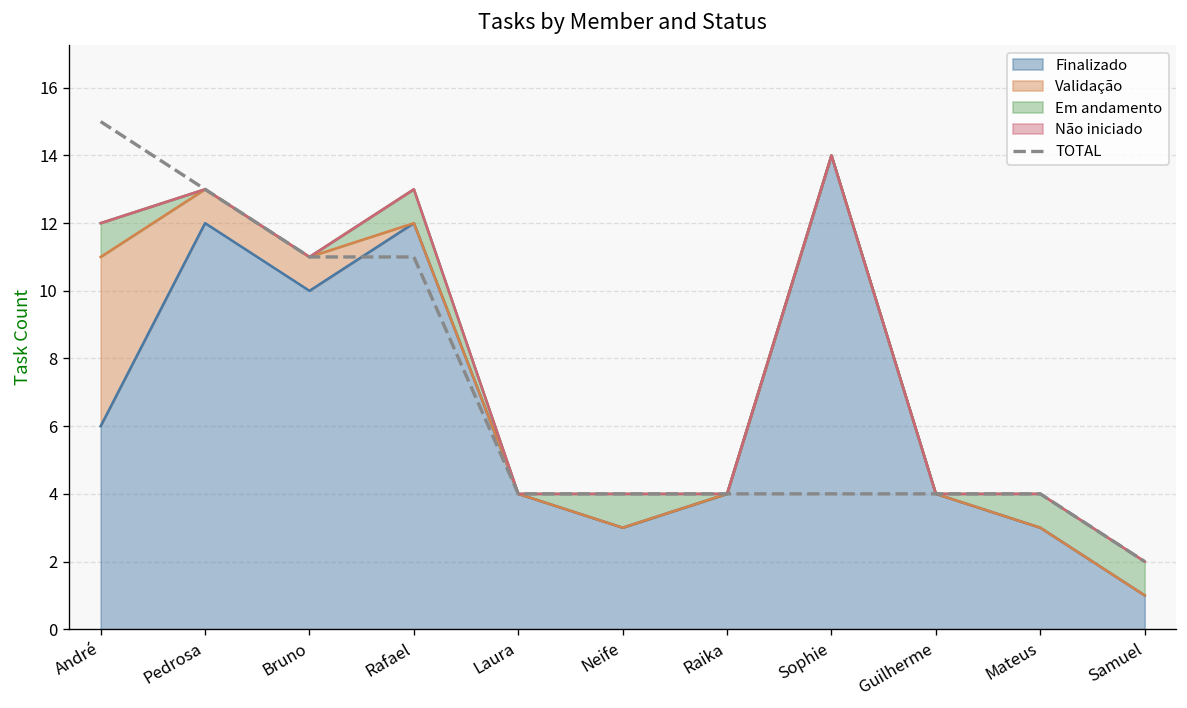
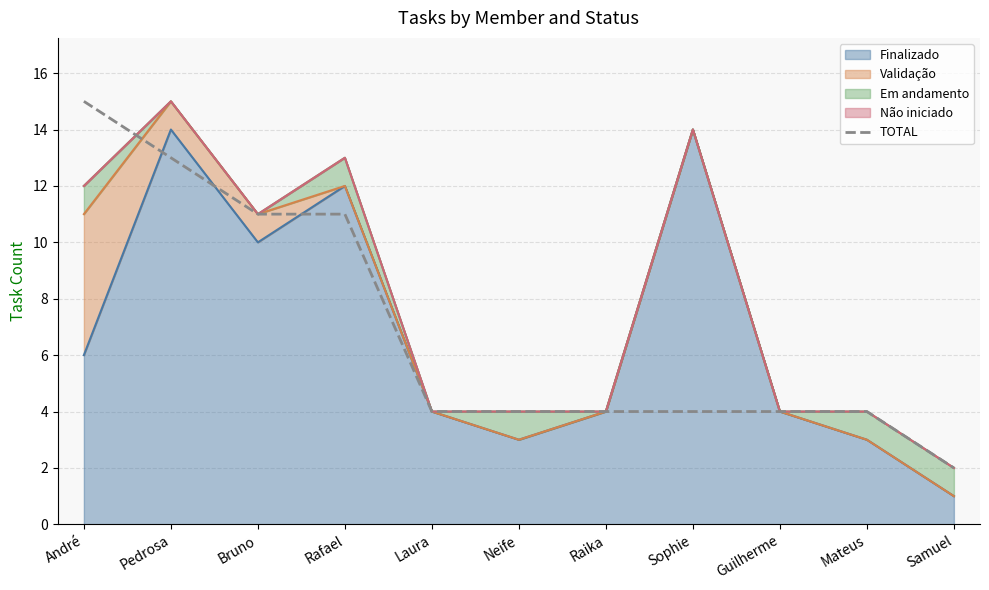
  {
    "Finalizado": {
      "André": 6,
-     "Pedrosa": 12,
+     "Pedrosa": 14,
      "Bruno": 10
    },
    "TOTAL": {
      "André": 15,
      "Rafael": 11,
      "Sophie": 4
    }
  }
